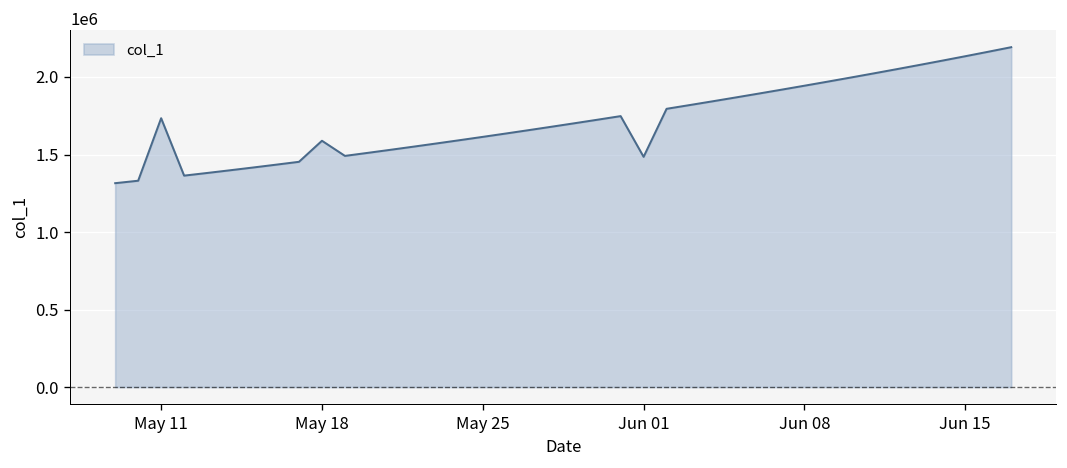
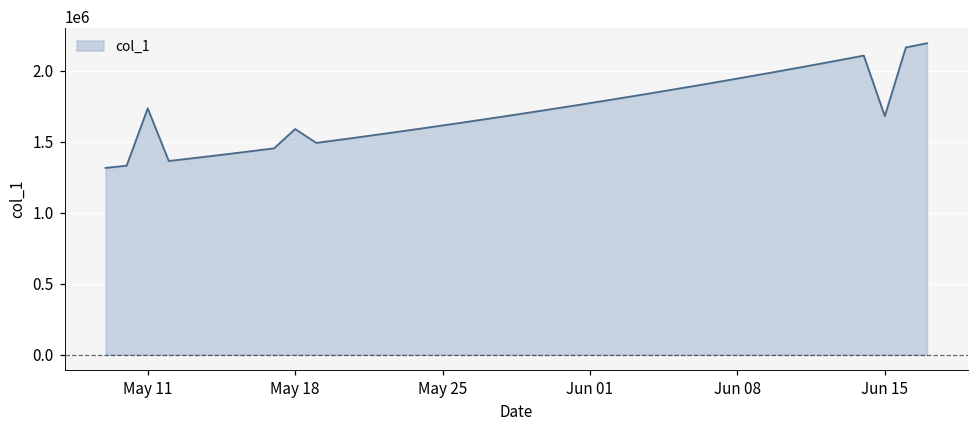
  {
    "May 11": 1730000,
    "May 18": 1590000,
    "May 25": 1610000,
-   "Jun 01": 1490000,
+   "Jun 01": 1770000,
    "Jun 08": 1940000,
-   "Jun 15": 2130000
+   "Jun 15": 1680000
  }
